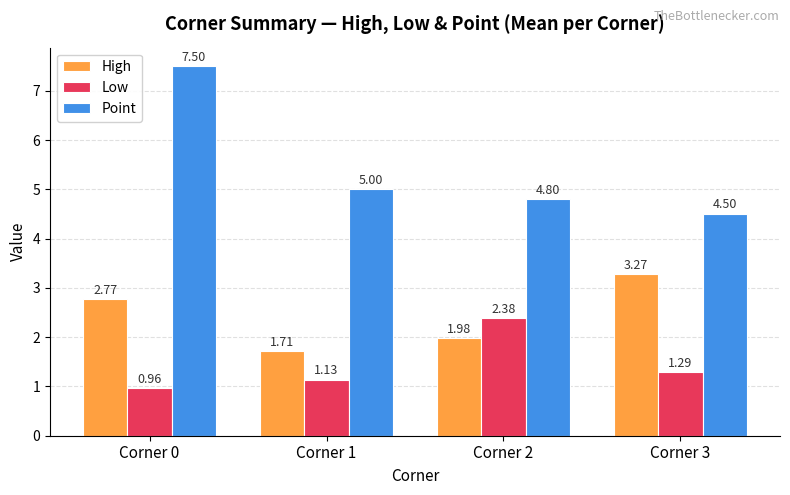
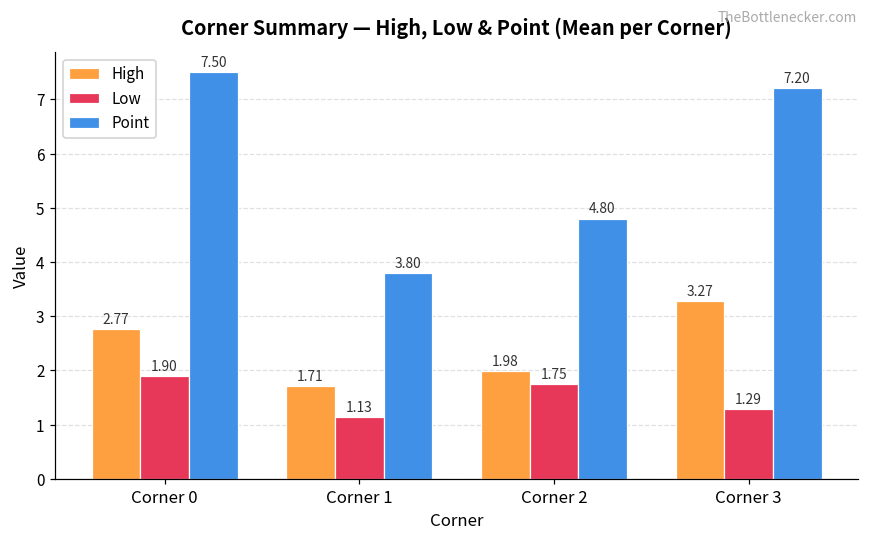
  {
    "High": {
      "Corner 0": 2.77,
      "Corner 1": 1.71,
      "Corner 2": 1.98,
      "Corner 3": 3.27
    },
    "Low": {
-     "Corner 0": 0.96,
+     "Corner 0": 1.90,
      "Corner 1": 1.13,
-     "Corner 2": 2.38,
+     "Corner 2": 1.75,
      "Corner 3": 1.29
    },
    "Point": {
      "Corner 0": 7.50,
-     "Corner 1": 5.00,
+     "Corner 1": 3.80,
      "Corner 2": 4.80,
-     "Corner 3": 4.50
+     "Corner 3": 7.20
    }
  }
